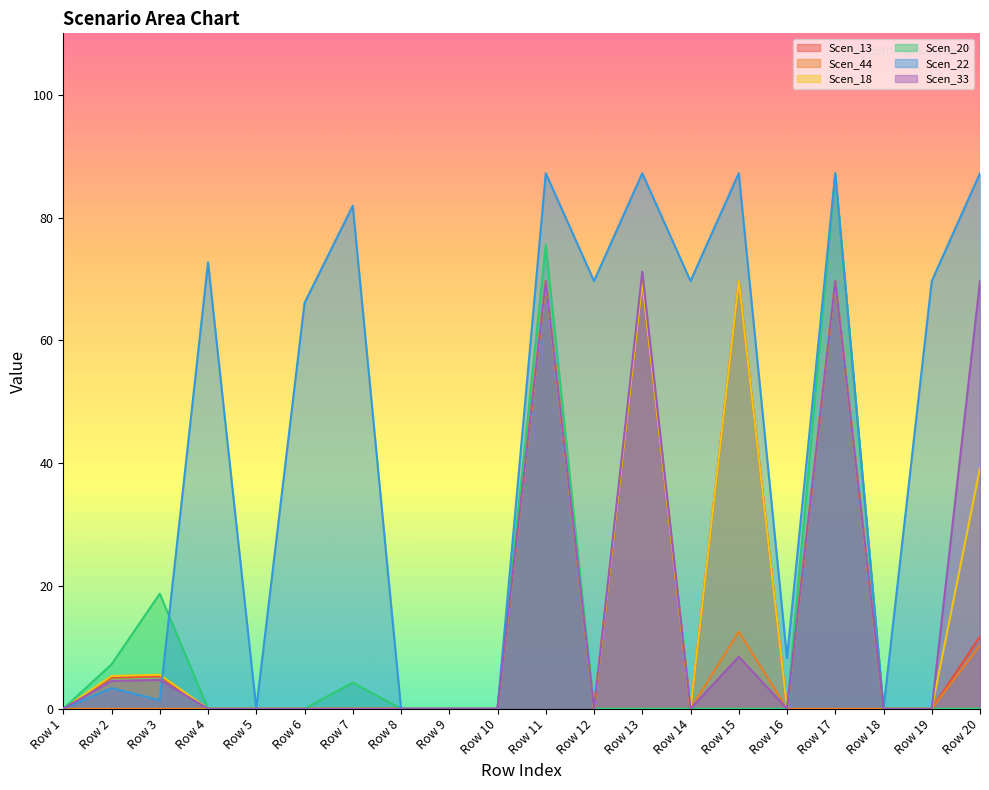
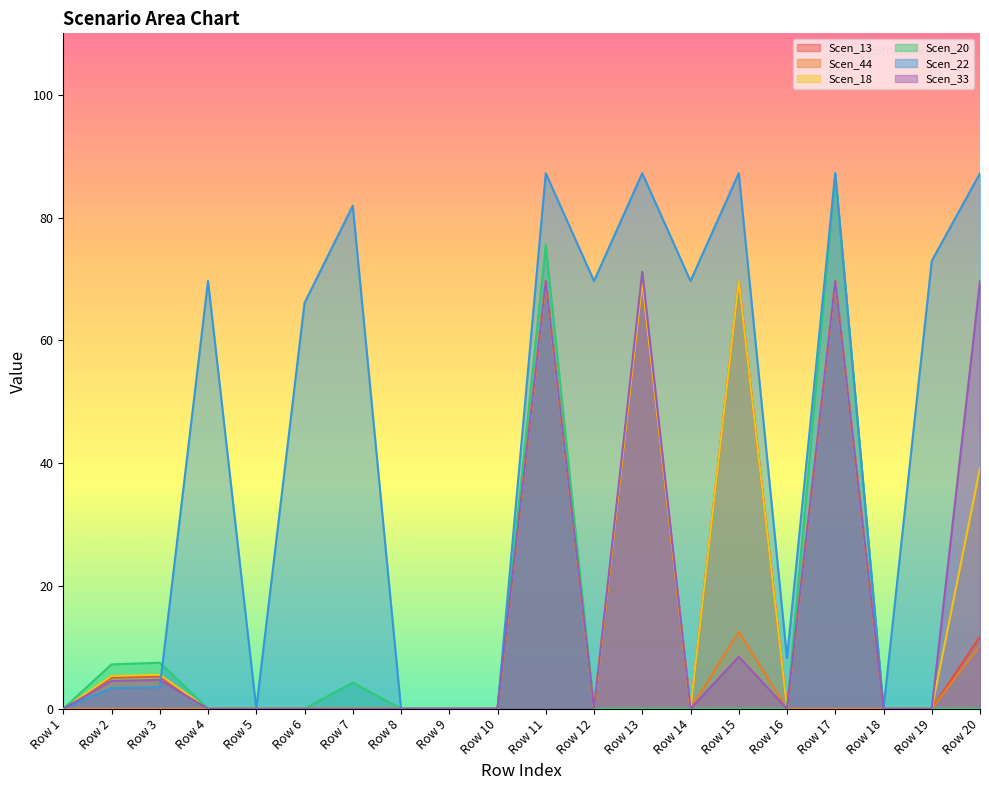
  {
    "Scen_20": {
      "Row 2": 7,
-     "Row 3": 19,
+     "Row 3": 7,
      "Row 7": 4,
      "Row 11": 76,
      "Row 13": 0,
      "Row 15": 0,
      "Row 20": 0
    },
    "Scen_22": {
      "Row 2": 3,
-     "Row 3": 1,
-     "Row 4": 73,
+     "Row 3": 3,
+     "Row 4": 70,
      "Row 6": 66,
      "Row 7": 82,
      "Row 11": 87,
      "Row 12": 70,
      "Row 13": 87,
      "Row 14": 70,
      "Row 15": 87,
      "Row 16": 8,
-     "Row 19": 70,
+     "Row 19": 73,
      "Row 20": 87
    },
    "Scen_33": {
      "Row 2": 5,
      "Row 3": 5,
      "Row 13": 71,
      "Row 15": 8,
      "Row 20": 70
    }
  }
